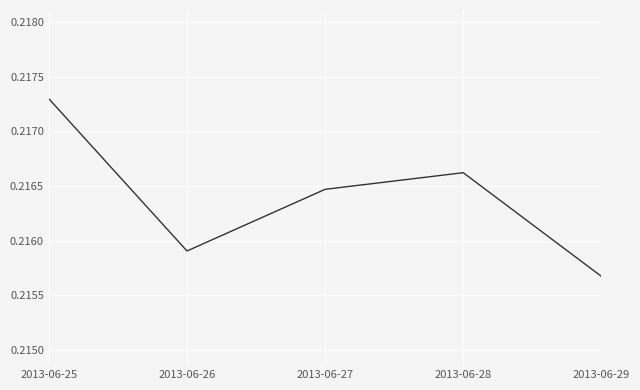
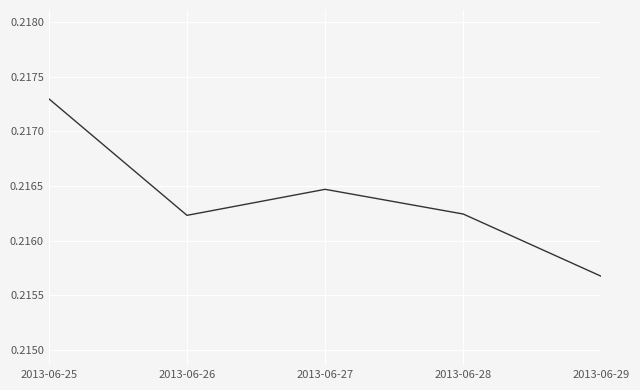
  {
    "2013-06-25": 0.21730,
-   "2013-06-26": 0.21591,
+   "2013-06-26": 0.21623,
    "2013-06-27": 0.21647,
-   "2013-06-28": 0.21662,
+   "2013-06-28": 0.21624,
    "2013-06-29": 0.21567
  }
